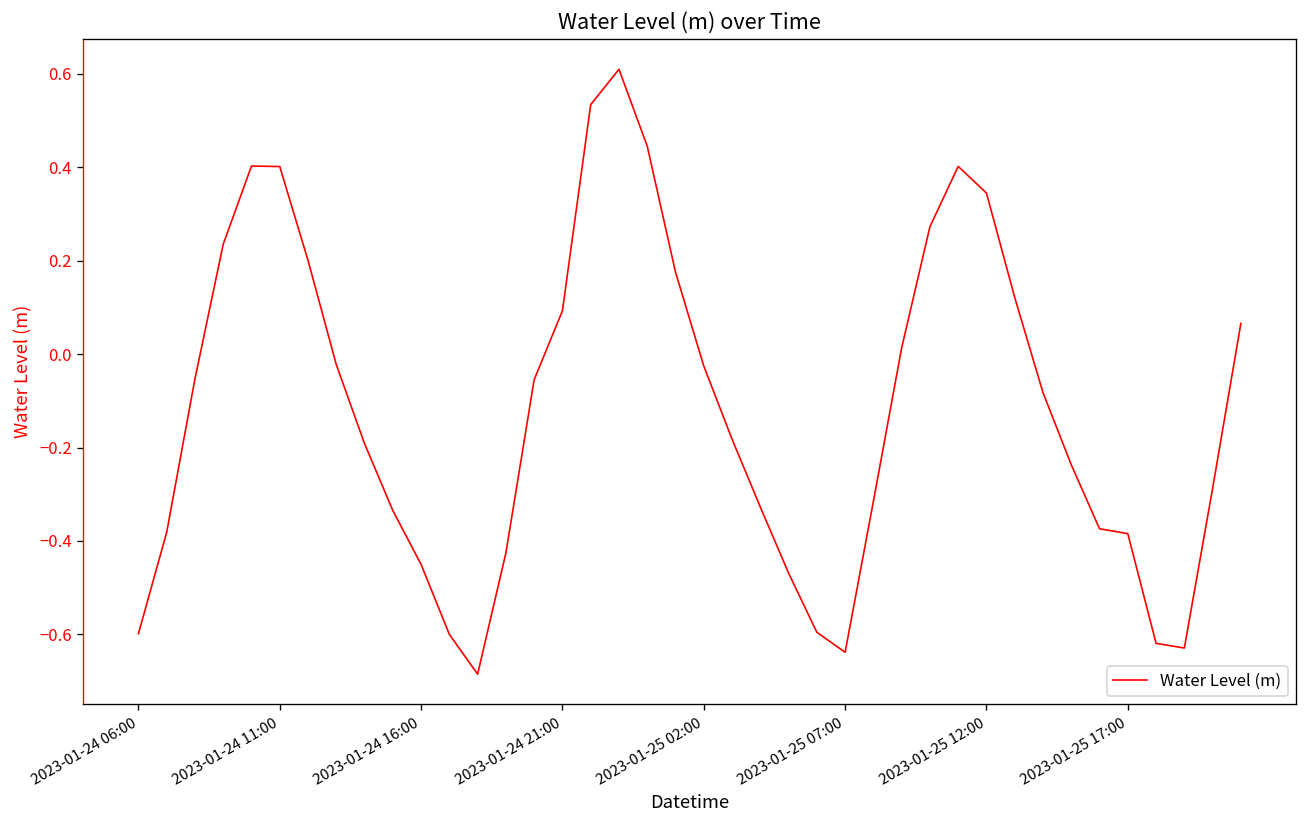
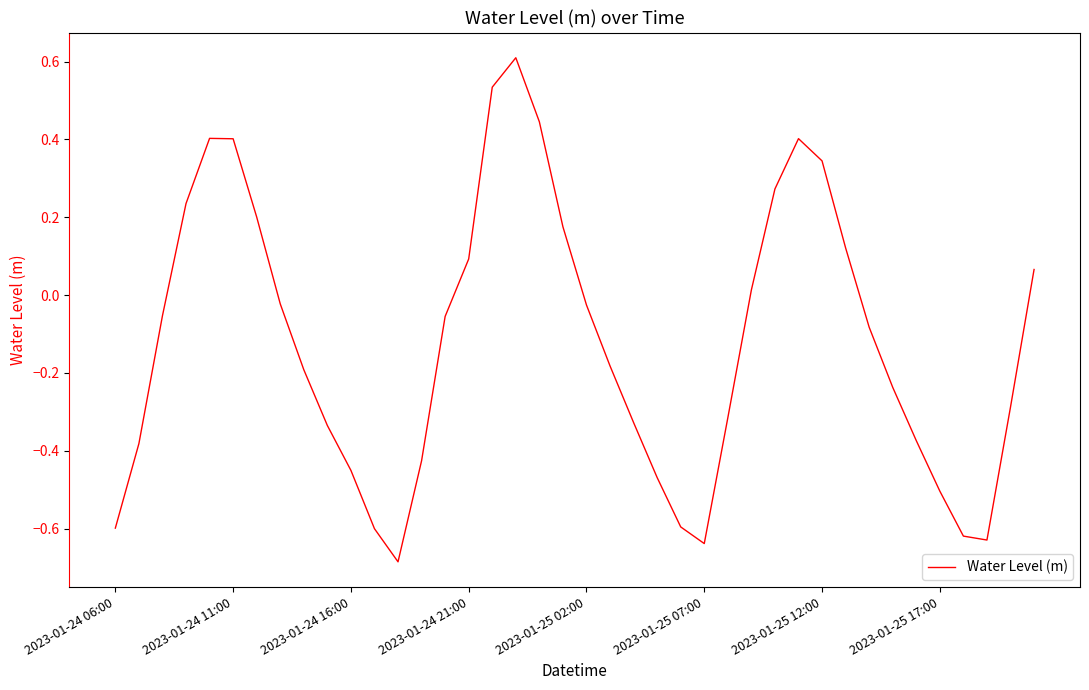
  {
    "2023-01-24 06:00": -0.60,
    "2023-01-24 11:00": 0.40,
    "2023-01-24 16:00": -0.45,
    "2023-01-24 21:00": 0.09,
    "2023-01-25 02:00": -0.03,
    "2023-01-25 07:00": -0.64,
    "2023-01-25 12:00": 0.34,
-   "2023-01-25 17:00": -0.38
+   "2023-01-25 17:00": -0.50
  }
